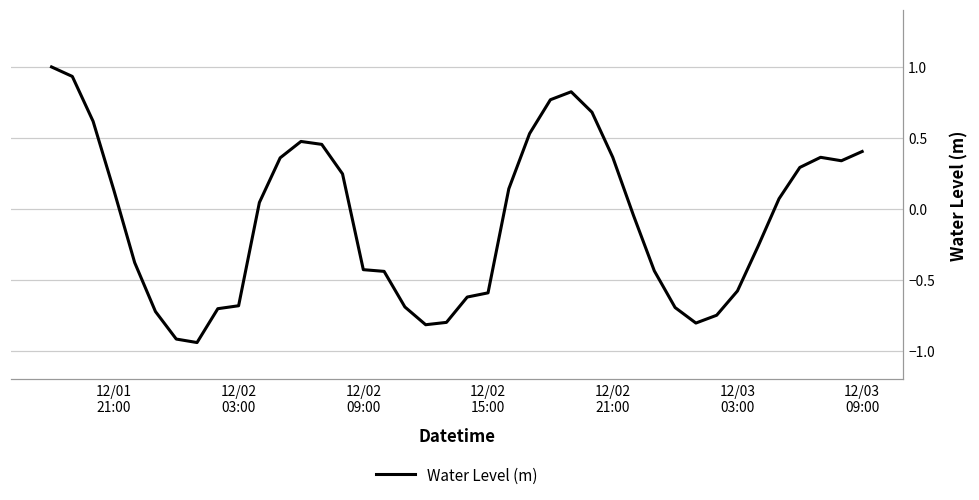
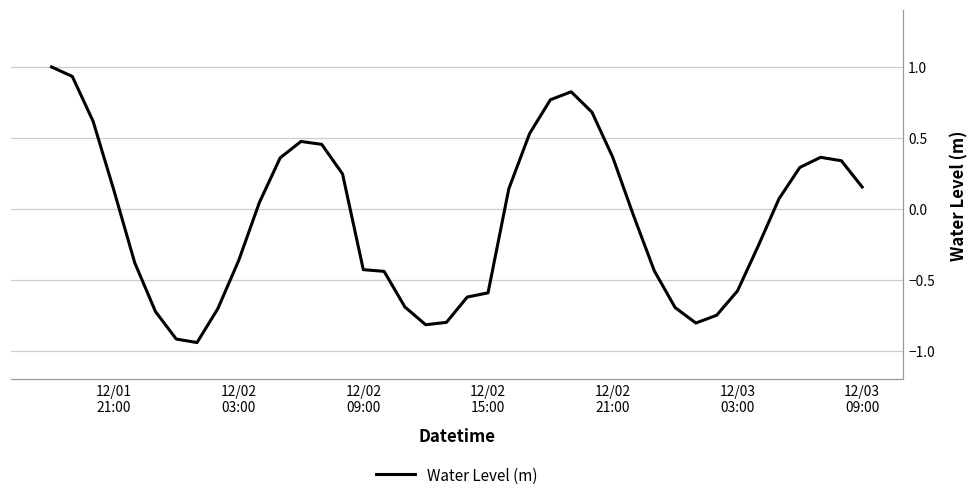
  {
    "12/01 21:00": 0.13,
-   "12/02 03:00": -0.68,
+   "12/02 03:00": -0.36,
    "12/02 09:00": -0.43,
    "12/02 15:00": -0.59,
    "12/02 21:00": 0.37,
    "12/03 03:00": -0.58,
-   "12/03 09:00": 0.41
+   "12/03 09:00": 0.16
  }
